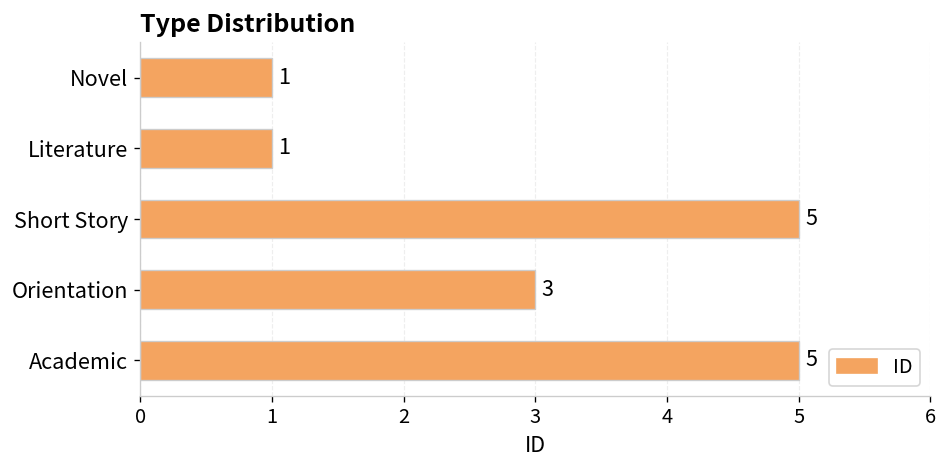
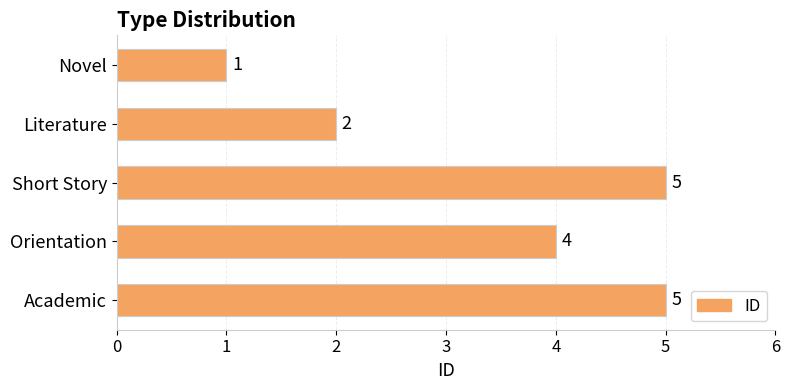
  {
    "Novel": 1,
-   "Literature": 1,
+   "Literature": 2,
    "Short Story": 5,
-   "Orientation": 3,
+   "Orientation": 4,
    "Academic": 5
  }
